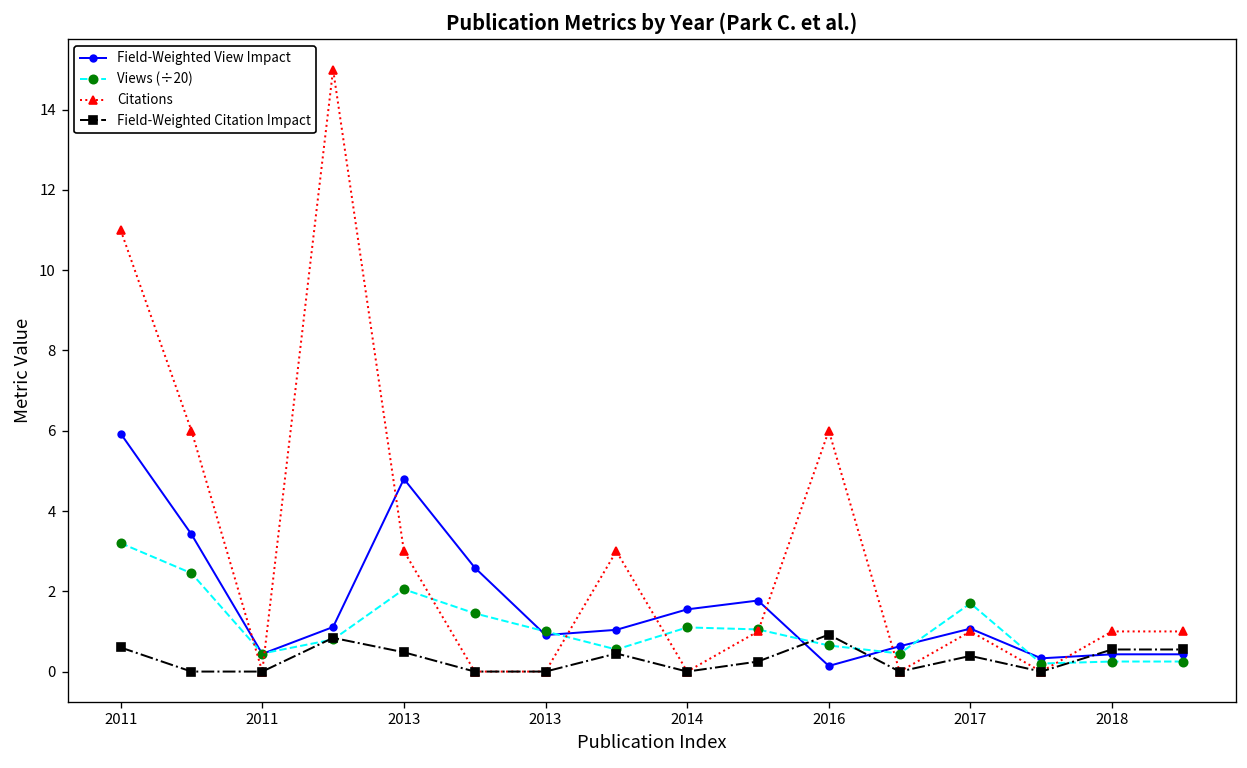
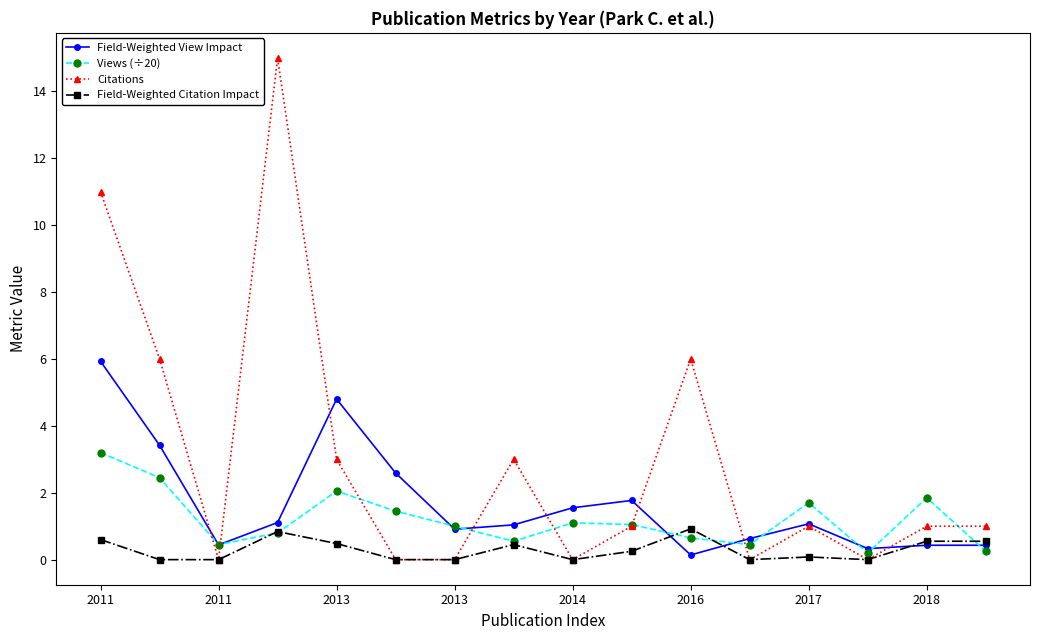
  {
    "Field-Weighted View Impact": {
      "2014": 1.6,
      "2016": 0.1,
      "2018": 0.4
    },
    "Views (÷20)": {
      "2014": 1.1,
      "2016": 0.7,
      "2017": 1.7,
-     "2018": 0.3
+     "2018": 1.9
    },
    "Citations": {
      "2016": 6.0,
      "2018": 1.0
    },
    "Field-Weighted Citation Impact": {
      "2016": 0.9,
-     "2017": 0.4,
+     "2017": 0.1,
      "2018": 0.6
    }
  }
